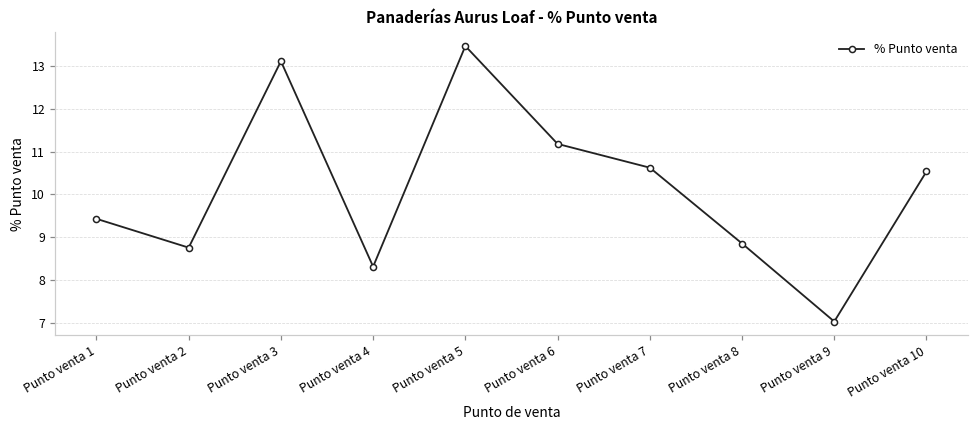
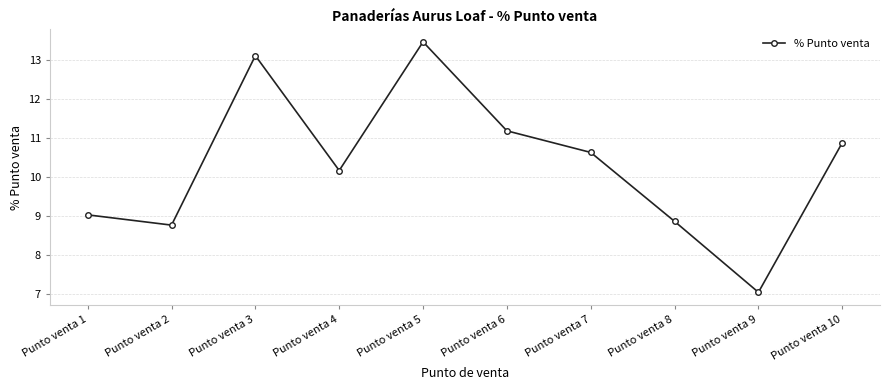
  {
-   "Punto venta 1": 9.4,
+   "Punto venta 1": 9.0,
    "Punto venta 2": 8.8,
    "Punto venta 3": 13.1,
-   "Punto venta 4": 8.3,
+   "Punto venta 4": 10.2,
    "Punto venta 5": 13.5,
    "Punto venta 6": 11.2,
    "Punto venta 7": 10.6,
    "Punto venta 8": 8.9,
    "Punto venta 9": 7.0,
-   "Punto venta 10": 10.5
+   "Punto venta 10": 10.9
  }
